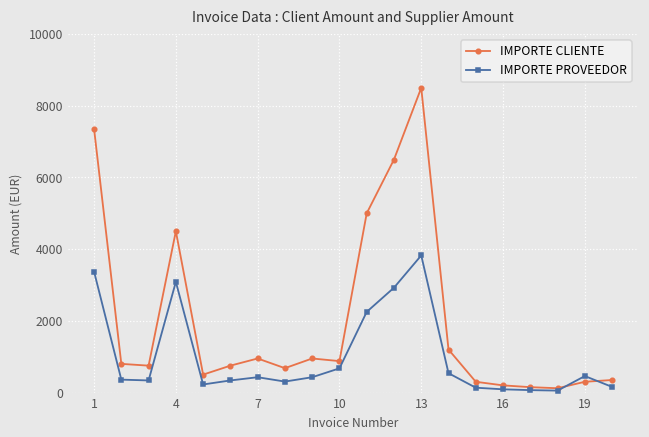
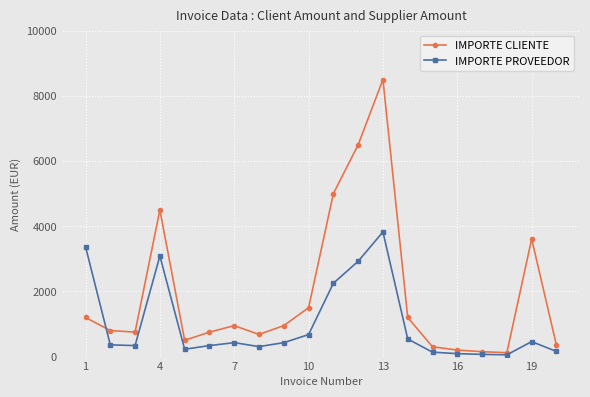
  {
    "IMPORTE CLIENTE": {
-     "1": 7400,
+     "1": 1200,
      "4": 4500,
      "7": 1000,
-     "10": 900,
+     "10": 1500,
      "13": 8500,
      "16": 200,
-     "19": 300
+     "19": 3600
    },
    "IMPORTE PROVEEDOR": {
      "1": 3400,
      "4": 3100,
      "7": 400,
      "10": 700,
      "13": 3800,
      "16": 100,
      "19": 500
    }
  }
